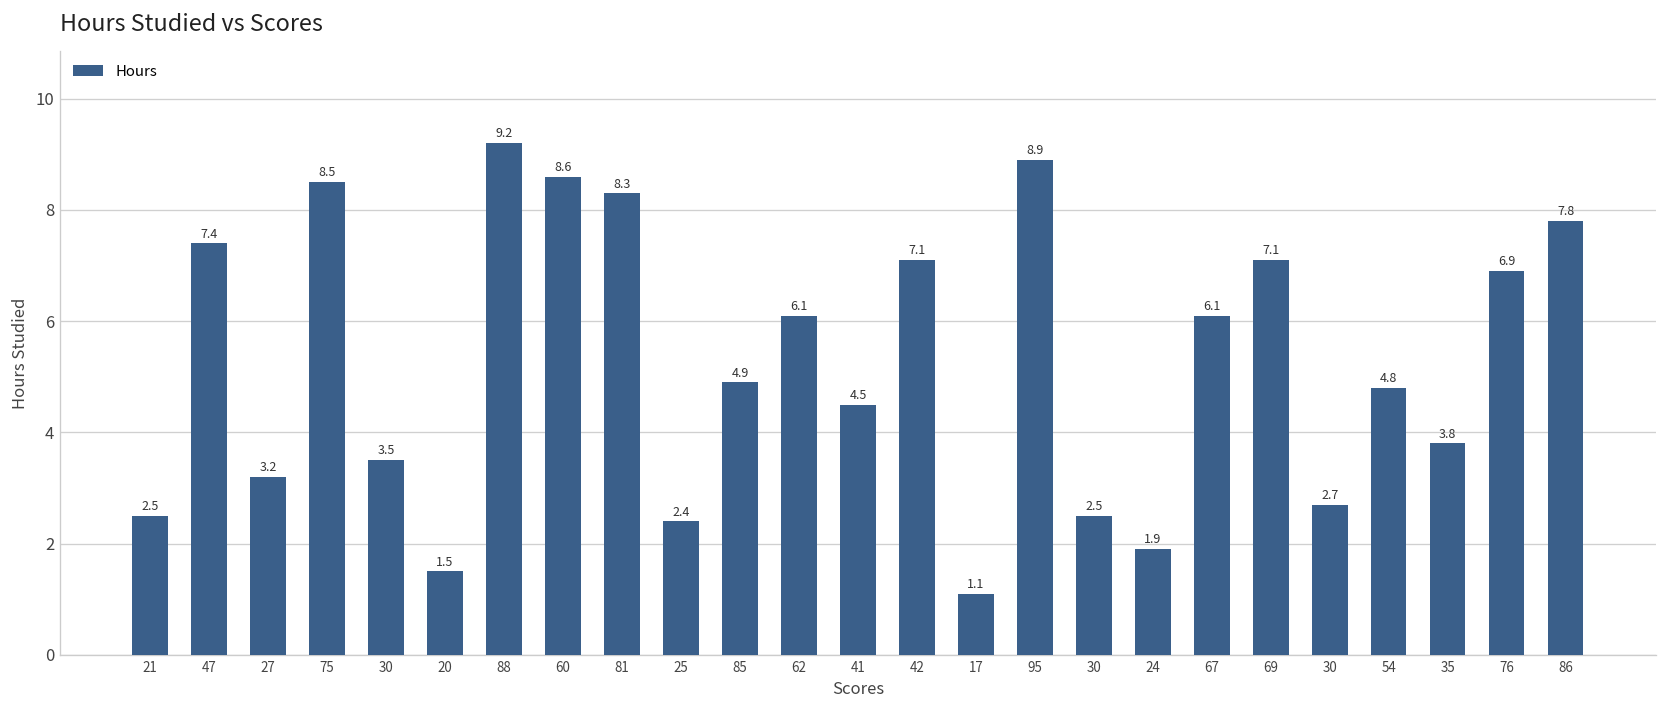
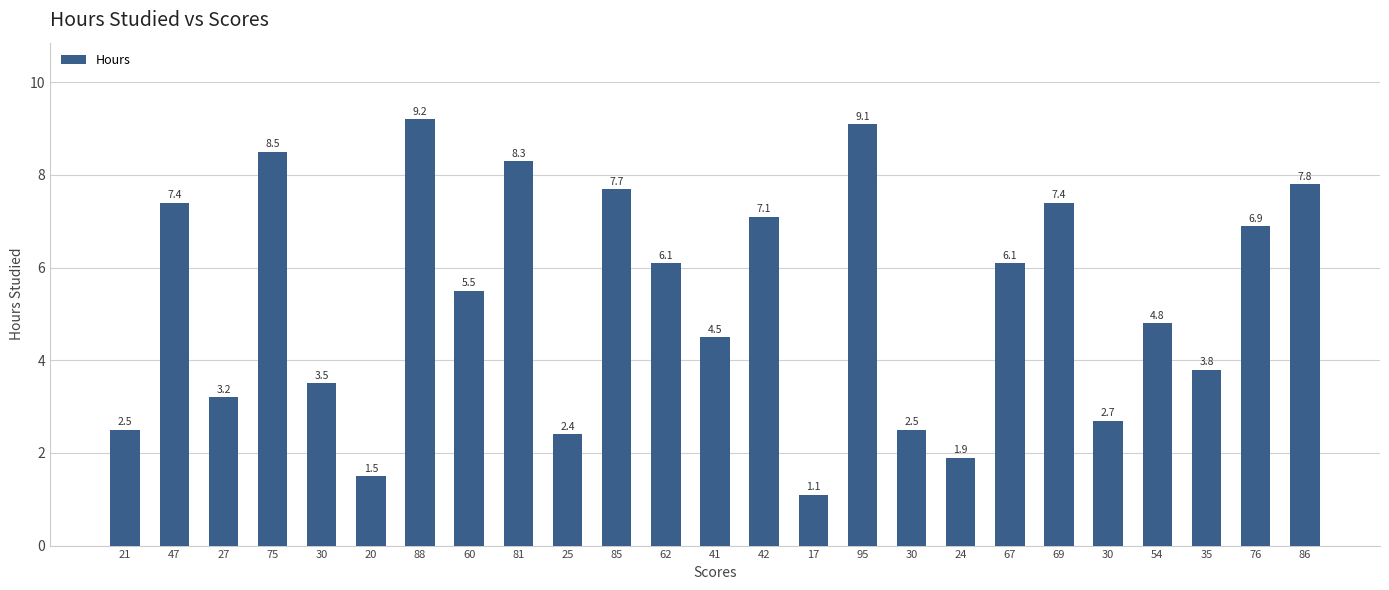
  {
    "21": 2.5,
    "47": 7.4,
    "27": 3.2,
    "75": 8.5,
    "20": 1.5,
    "88": 9.2,
-   "60": 8.6,
+   "60": 5.5,
    "81": 8.3,
    "25": 2.4,
-   "85": 4.9,
+   "85": 7.7,
    "62": 6.1,
    "41": 4.5,
    "42": 7.1,
    "17": 1.1,
-   "95": 8.9,
+   "95": 9.1,
    "24": 1.9,
    "67": 6.1,
-   "69": 7.1,
+   "69": 7.4,
    "54": 4.8,
    "35": 3.8,
    "76": 6.9,
    "86": 7.8
  }
